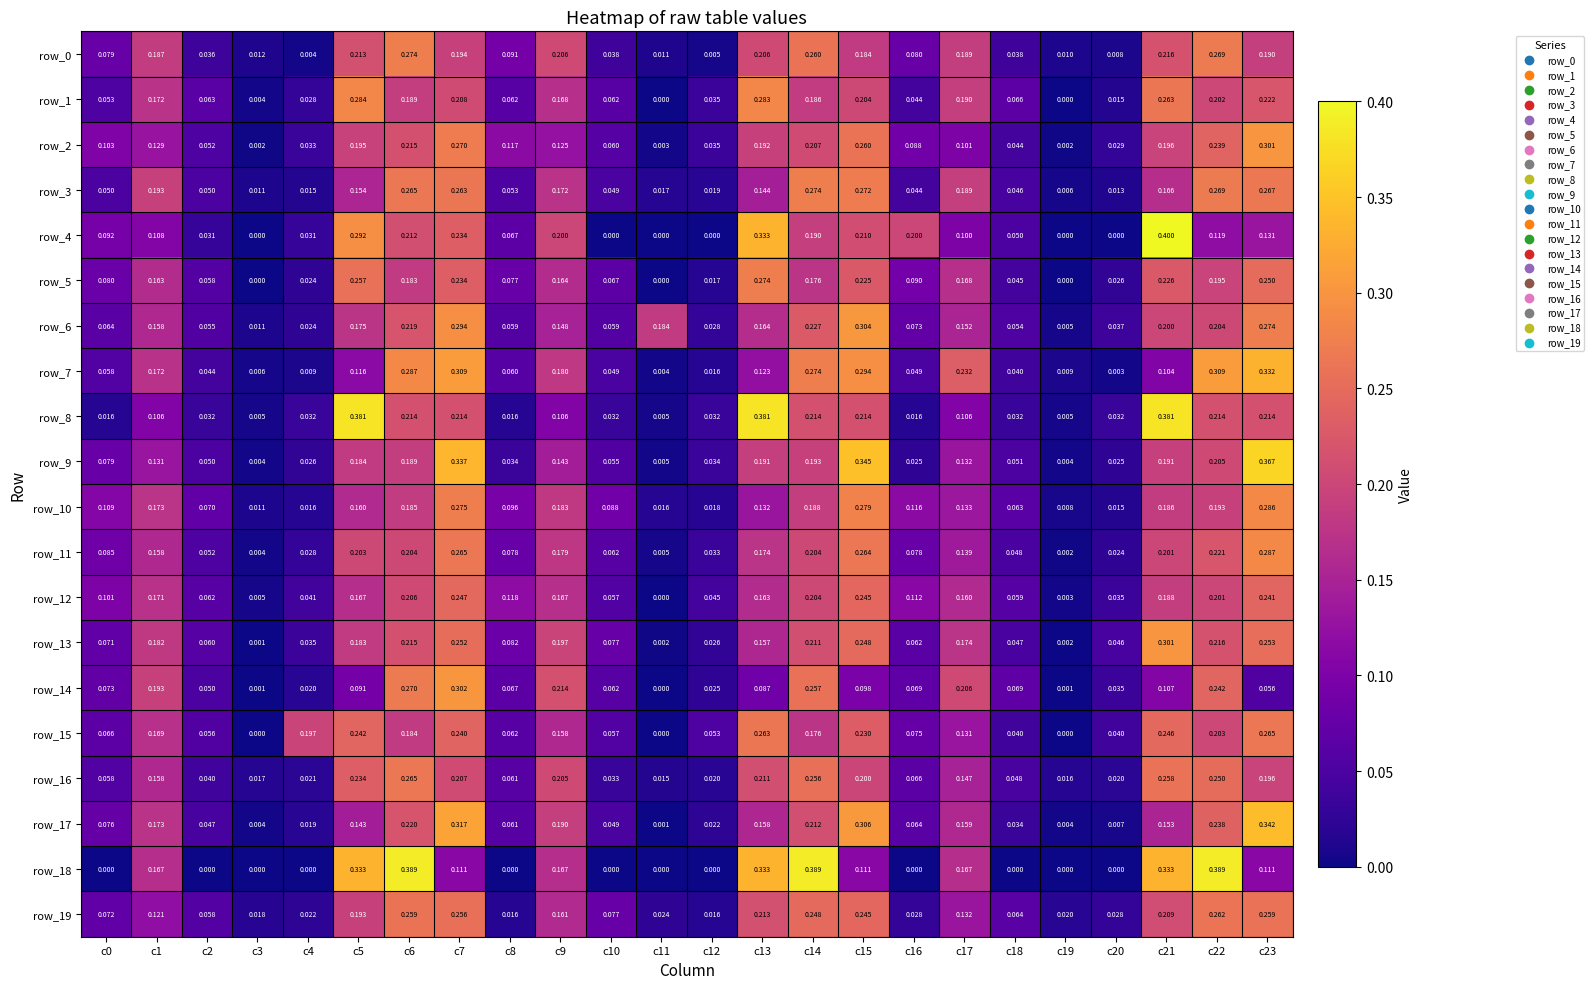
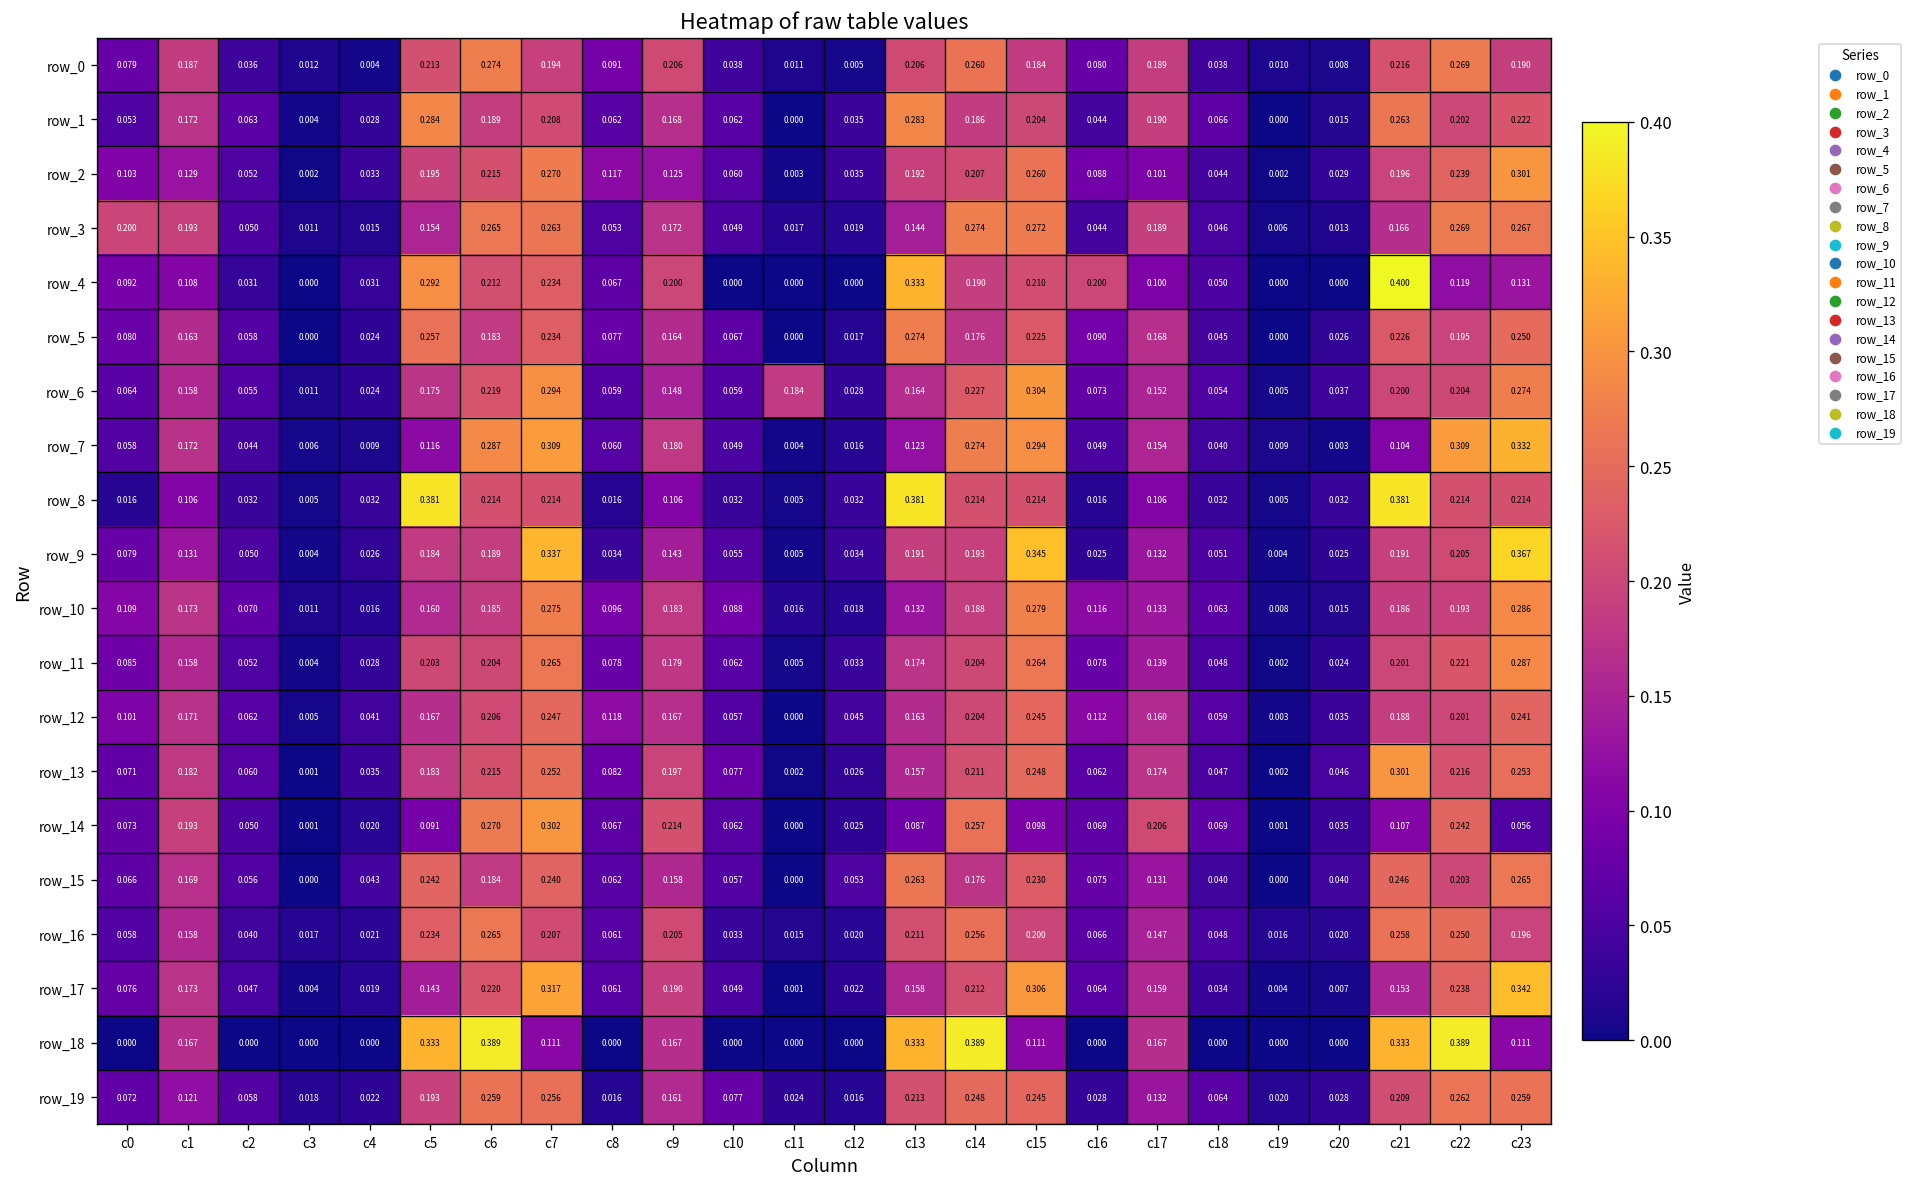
  {
    "row_3": {
-     "c0": 0.050,
+     "c0": 0.200,
      "c1": 0.193,
      "c2": 0.050,
      "c3": 0.011,
      "c4": 0.015,
      "c5": 0.154,
      "c6": 0.265,
      "c7": 0.263,
      "c8": 0.053,
      "c9": 0.172,
      "c10": 0.049,
      "c11": 0.017,
      "c12": 0.019,
      "c13": 0.144,
      "c14": 0.274,
      "c15": 0.272,
      "c16": 0.044,
      "c17": 0.189,
      "c18": 0.046,
      "c19": 0.006,
      "c20": 0.013,
      "c21": 0.166,
      "c22": 0.269,
      "c23": 0.267
    },
    "row_7": {
      "c0": 0.058,
      "c1": 0.172,
      "c2": 0.044,
      "c3": 0.006,
      "c4": 0.009,
      "c5": 0.116,
      "c6": 0.287,
      "c7": 0.309,
      "c8": 0.060,
      "c9": 0.180,
      "c10": 0.049,
      "c11": 0.004,
      "c12": 0.016,
      "c13": 0.123,
      "c14": 0.274,
      "c15": 0.294,
      "c16": 0.049,
-     "c17": 0.232,
+     "c17": 0.154,
      "c18": 0.040,
      "c19": 0.009,
      "c20": 0.003,
      "c21": 0.104,
      "c22": 0.309,
      "c23": 0.332
    },
    "row_15": {
      "c0": 0.066,
      "c1": 0.169,
      "c2": 0.056,
      "c3": 0.000,
-     "c4": 0.197,
+     "c4": 0.043,
      "c5": 0.242,
      "c6": 0.184,
      "c7": 0.240,
      "c8": 0.062,
      "c9": 0.158,
      "c10": 0.057,
      "c11": 0.000,
      "c12": 0.053,
      "c13": 0.263,
      "c14": 0.176,
      "c15": 0.230,
      "c16": 0.075,
      "c17": 0.131,
      "c18": 0.040,
      "c19": 0.000,
      "c20": 0.040,
      "c21": 0.246,
      "c22": 0.203,
      "c23": 0.265
    }
  }
